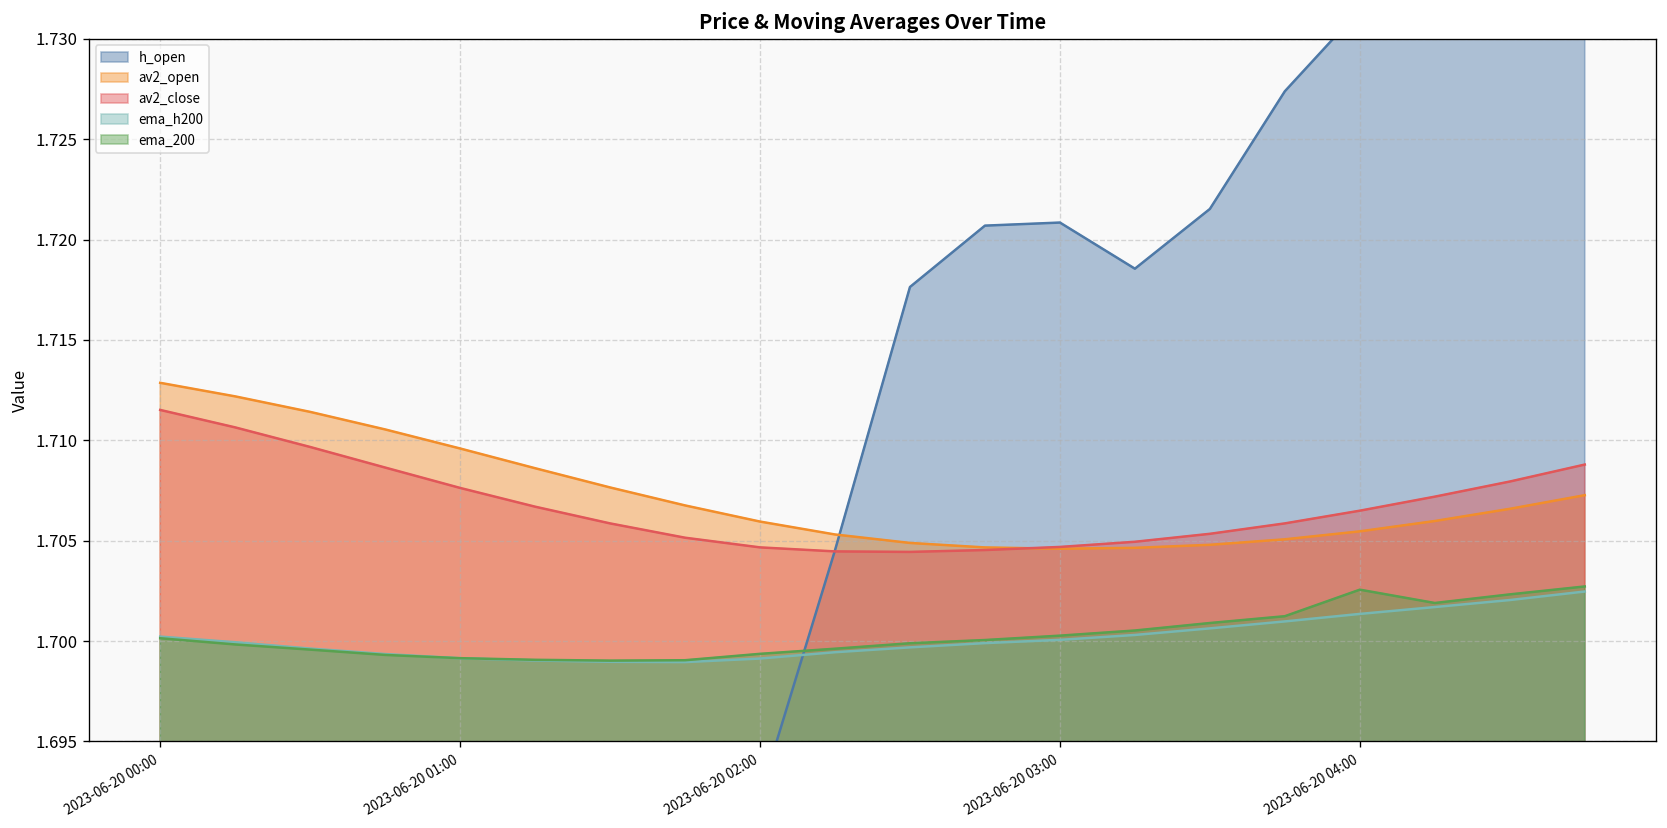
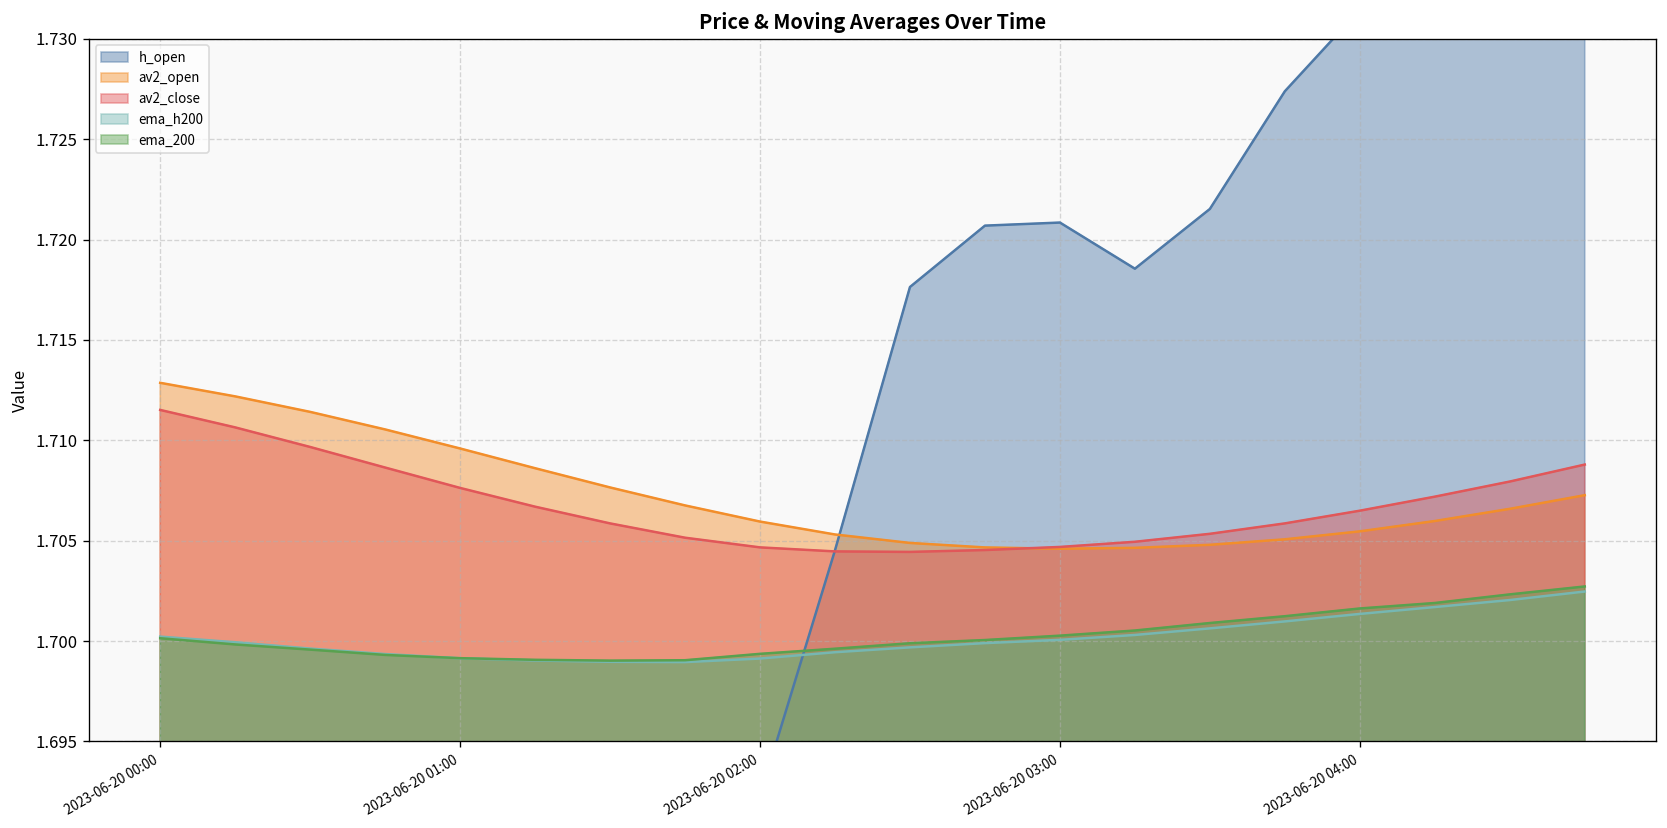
  {
    "ema_200": {
      "2023-06-20 02:00": 1.6994,
      "2023-06-20 03:00": 1.7003,
-     "2023-06-20 04:00": 1.7026
+     "2023-06-20 04:00": 1.7016
    }
  }
